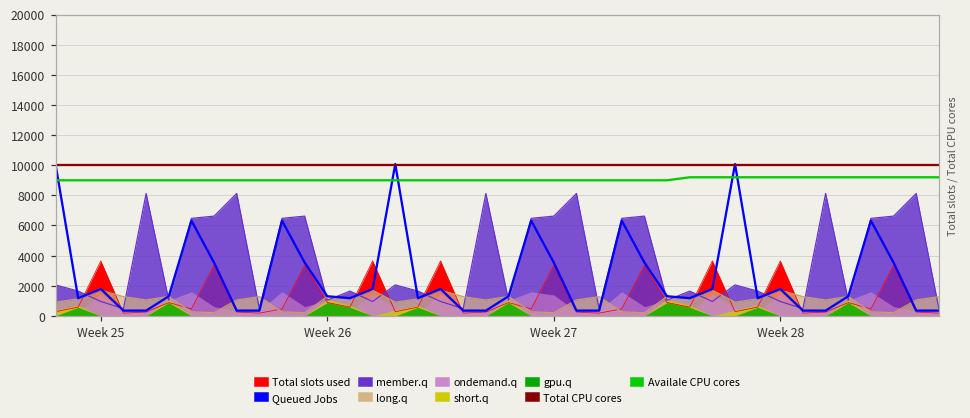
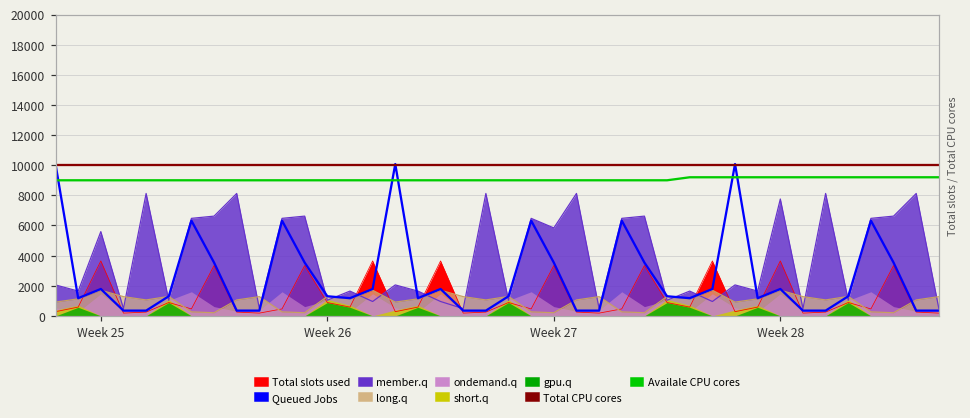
  {
    "Total slots used": {
      "Week 25": 3600,
      "Week 27": 3300,
      "Week 28": 3600
    },
    "member.q": {
-     "Week 25": 1000,
-     "Week 27": 6600,
-     "Week 28": 1000
+     "Week 25": 5600,
+     "Week 27": 5800,
+     "Week 28": 7800
    },
    "long.q": {
      "Week 27": 200
    },
    "ondemand.q": {
      "Week 25": 1500,
-     "Week 27": 1400,
+     "Week 27": 600,
      "Week 28": 1500
    },
    "Queued Jobs": {
      "Week 27": 3500
    },
    "Total CPU cores": {
      "Week 25": 10000,
      "Week 26": 10000,
      "Week 27": 10000,
      "Week 28": 10000
    }
  }
